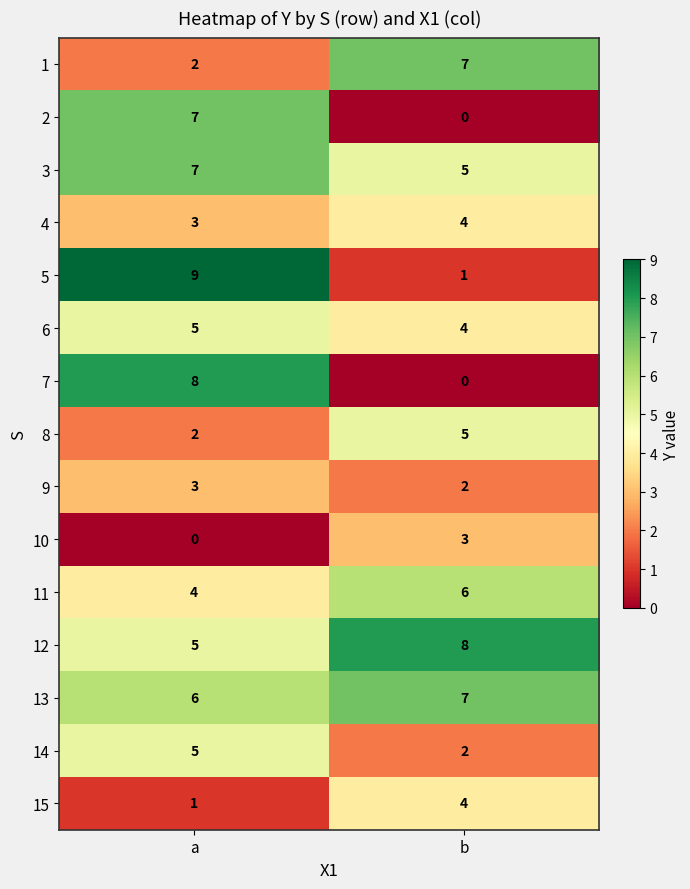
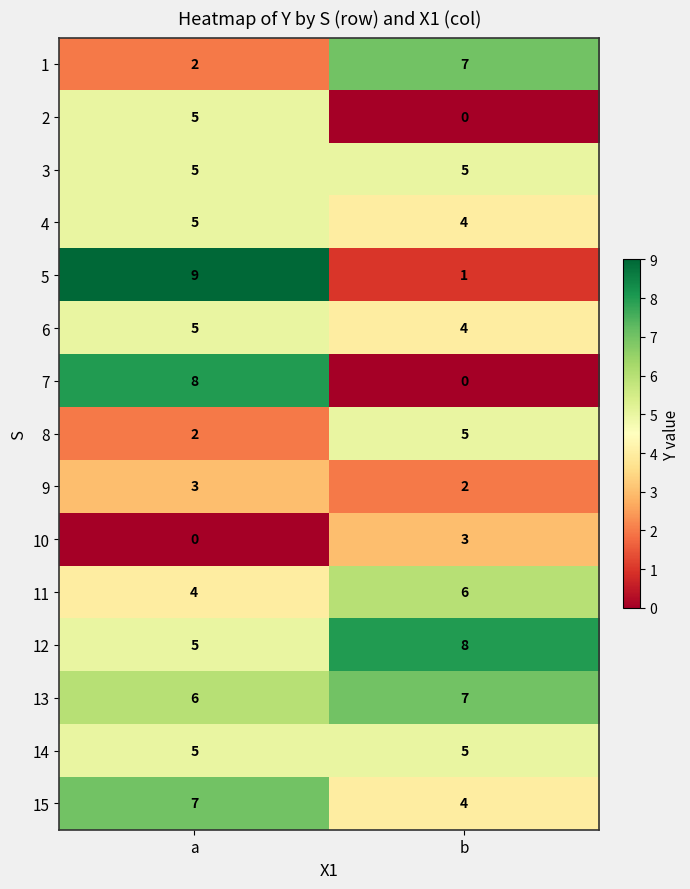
  {
    "1": {
      "a": 2,
      "b": 7
    },
    "2": {
-     "a": 7,
+     "a": 5,
      "b": 0
    },
    "3": {
-     "a": 7,
+     "a": 5,
      "b": 5
    },
    "4": {
-     "a": 3,
+     "a": 5,
      "b": 4
    },
    "5": {
      "a": 9,
      "b": 1
    },
    "6": {
      "a": 5,
      "b": 4
    },
    "7": {
      "a": 8,
      "b": 0
    },
    "8": {
      "a": 2,
      "b": 5
    },
    "9": {
      "a": 3,
      "b": 2
    },
    "10": {
      "a": 0,
      "b": 3
    },
    "11": {
      "a": 4,
      "b": 6
    },
    "12": {
      "a": 5,
      "b": 8
    },
    "13": {
      "a": 6,
      "b": 7
    },
    "14": {
      "a": 5,
-     "b": 2
+     "b": 5
    },
    "15": {
-     "a": 1,
+     "a": 7,
      "b": 4
    }
  }
